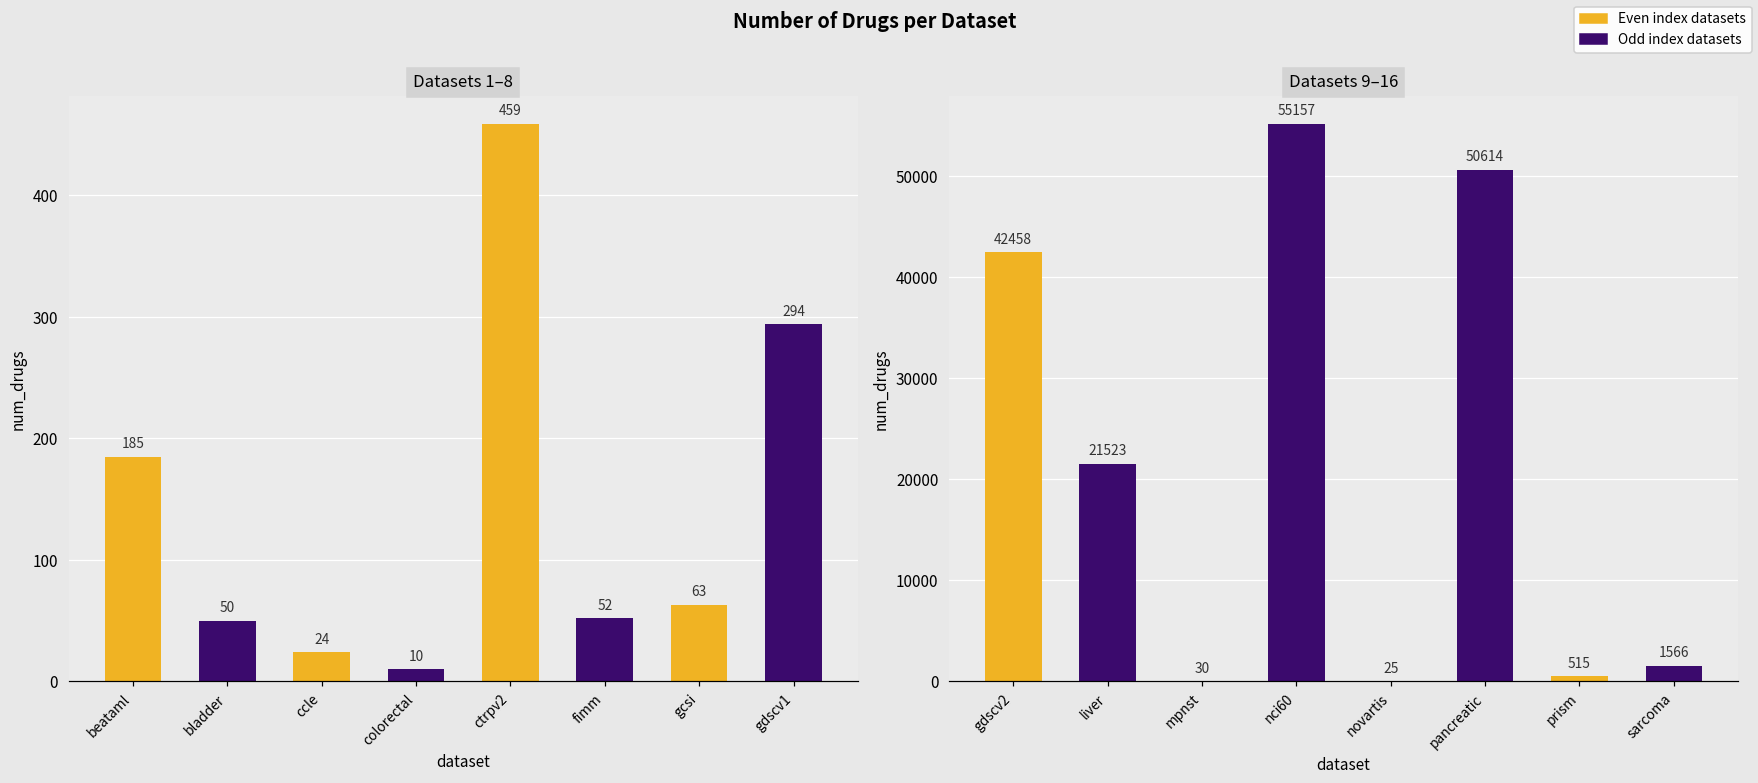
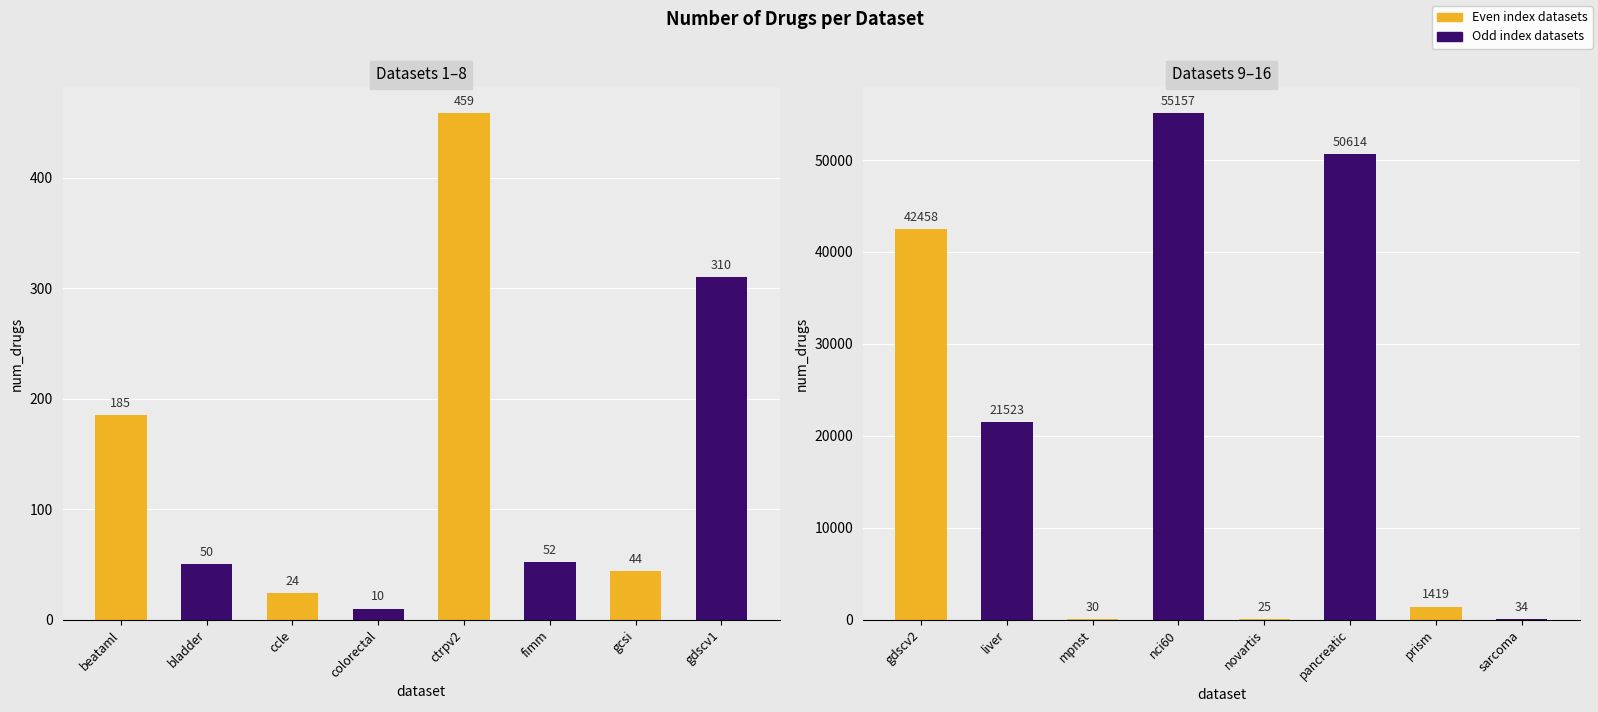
  {
    "Datasets 1–8": {
      "beataml": 185,
      "bladder": 50,
      "ccle": 24,
      "colorectal": 10,
      "ctrpv2": 459,
      "fimm": 52,
-     "gcsi": 63,
-     "gdscv1": 294
+     "gcsi": 44,
+     "gdscv1": 310
    },
    "Datasets 9–16": {
      "gdscv2": 42458,
      "liver": 21523,
      "mpnst": 30,
      "nci60": 55157,
      "novartis": 25,
      "pancreatic": 50614,
-     "prism": 515,
-     "sarcoma": 1566
+     "prism": 1419,
+     "sarcoma": 34
    }
  }
